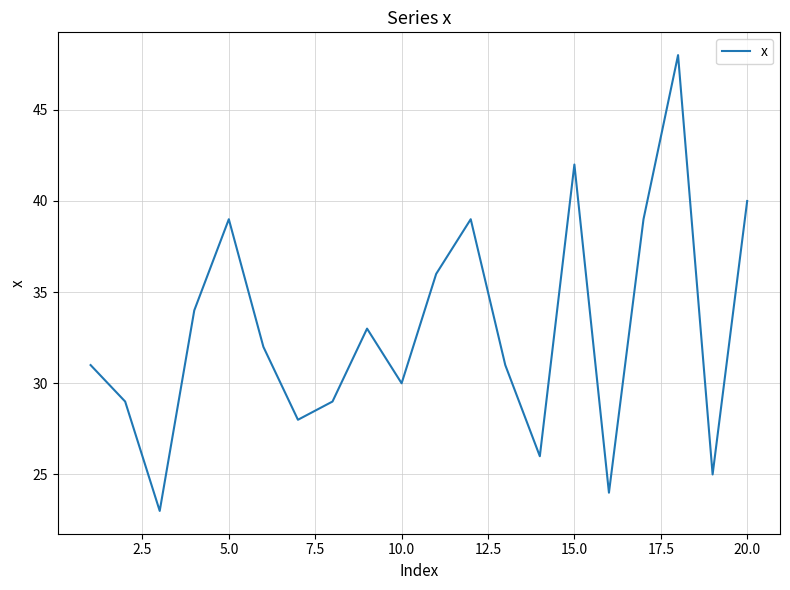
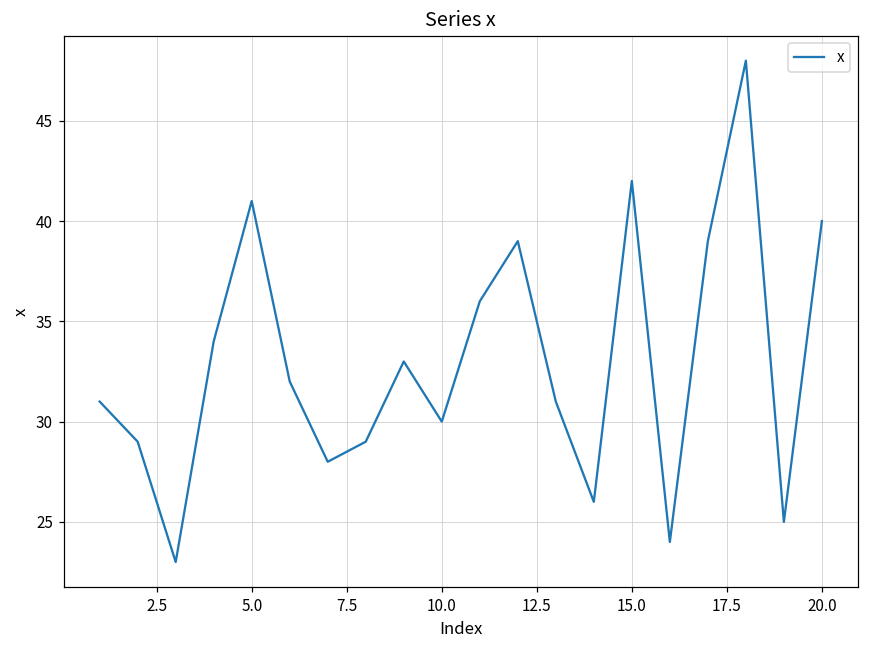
  {
-   "5.0": 39,
+   "5.0": 41,
    "10.0": 30,
    "15.0": 42,
    "20.0": 40
  }
